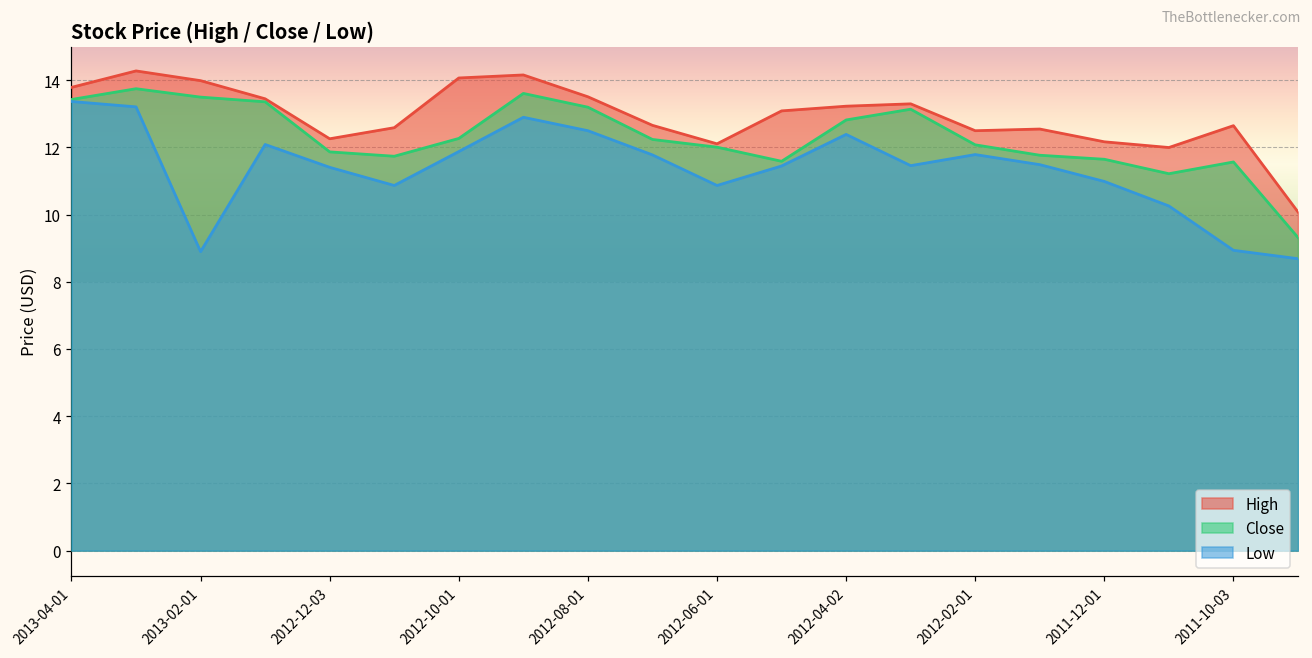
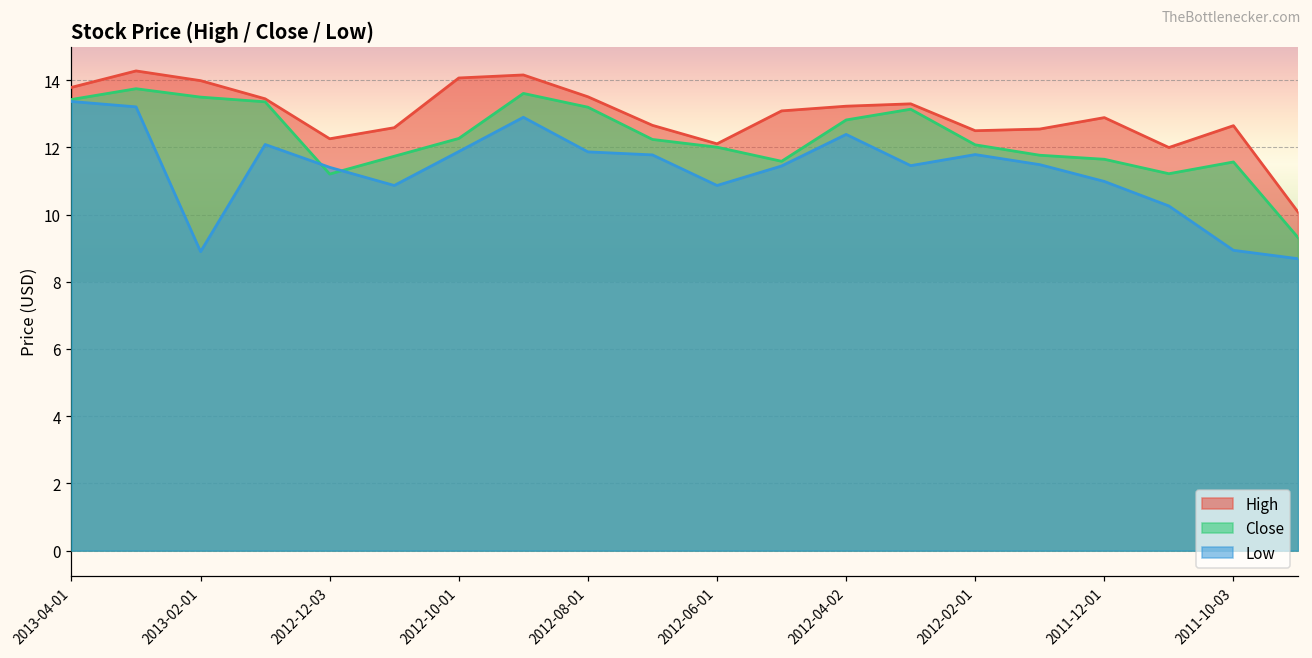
  {
    "High": {
      "2013-04-01": 13.8,
      "2013-02-01": 14.0,
      "2012-12-03": 12.3,
      "2012-10-01": 14.1,
      "2012-08-01": 13.5,
      "2012-06-01": 12.1,
      "2012-04-02": 13.2,
      "2012-02-01": 12.5,
-     "2011-12-01": 12.2,
+     "2011-12-01": 12.9,
      "2011-10-03": 12.7
    },
    "Close": {
      "2013-02-01": 13.5,
-     "2012-12-03": 11.9,
+     "2012-12-03": 11.2,
      "2012-10-01": 12.3,
      "2012-08-01": 13.2,
      "2012-06-01": 12.0,
      "2012-04-02": 12.8,
      "2012-02-01": 12.1,
      "2011-12-01": 11.7,
      "2011-10-03": 11.6
    },
    "Low": {
      "2013-02-01": 8.9,
      "2012-12-03": 11.4,
      "2012-10-01": 11.9,
-     "2012-08-01": 12.5,
+     "2012-08-01": 11.9,
      "2012-06-01": 10.9,
      "2012-04-02": 12.4,
      "2012-02-01": 11.8,
      "2011-12-01": 11.0,
      "2011-10-03": 8.9
    }
  }
